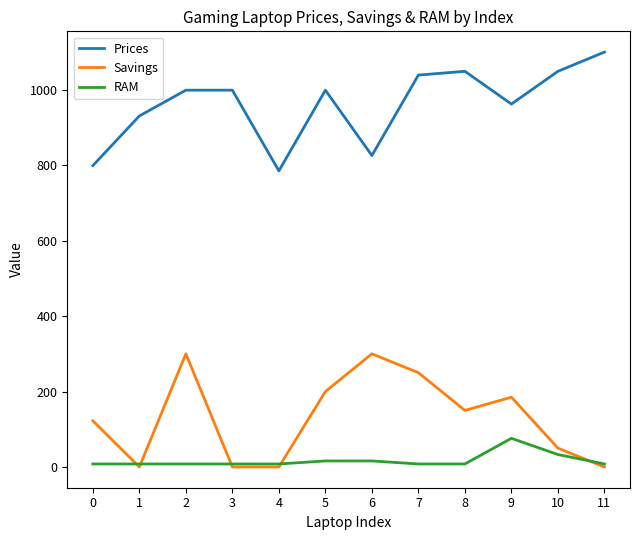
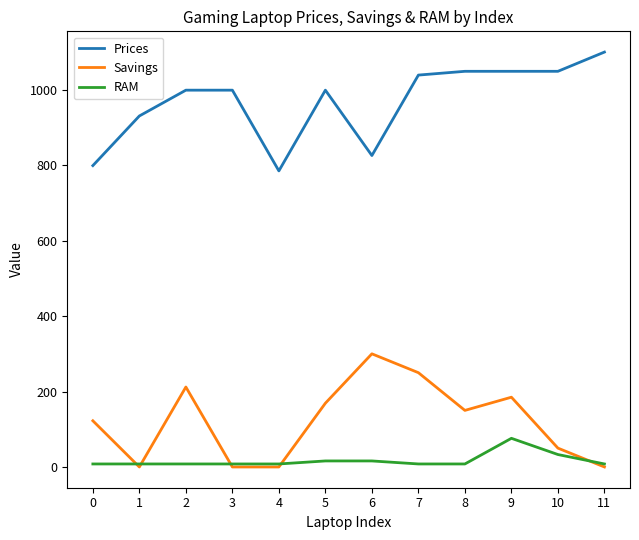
  {
    "Prices": {
      "0": 800,
      "1": 930,
      "2": 1000,
      "3": 1000,
      "4": 790,
      "5": 1000,
      "6": 830,
      "7": 1040,
      "8": 1050,
-     "9": 960,
+     "9": 1050,
      "10": 1050,
      "11": 1100
    },
    "Savings": {
      "0": 120,
      "1": 0,
-     "2": 300,
+     "2": 210,
      "3": 0,
      "4": 0,
-     "5": 200,
+     "5": 170,
      "6": 300,
      "7": 250,
      "8": 150,
      "9": 190,
      "10": 50,
      "11": 0
    },
    "RAM": {
      "0": 10,
      "1": 10,
      "2": 10,
      "3": 10,
      "4": 10,
      "5": 20,
      "6": 20,
      "7": 10,
      "8": 10,
      "9": 80,
      "10": 30,
      "11": 10
    }
  }
